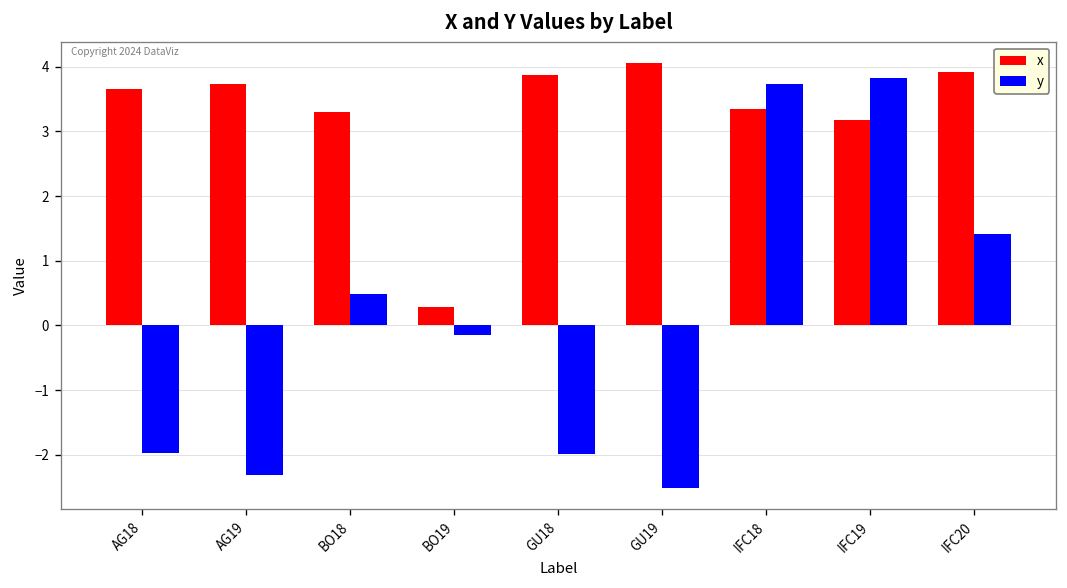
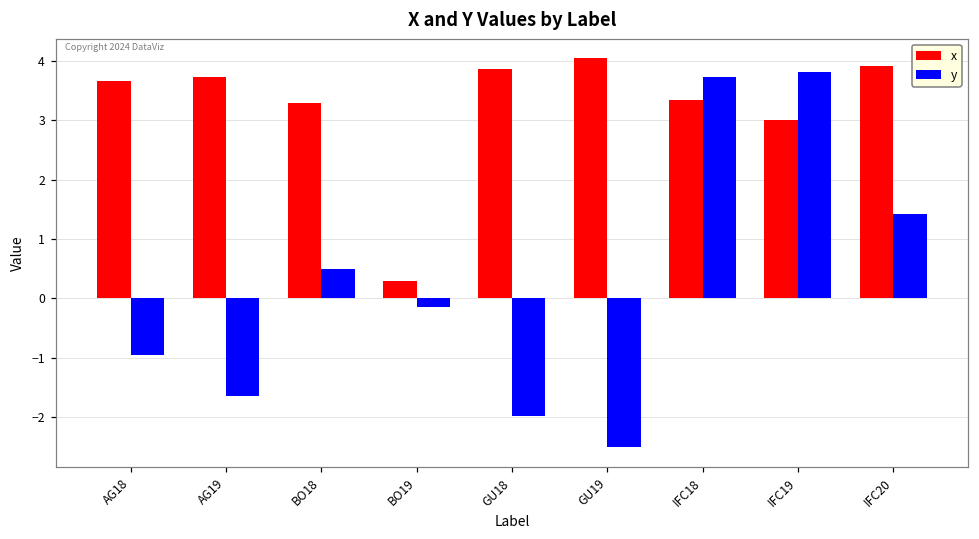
  {
    "x": {
      "AG18": 3.7,
      "AG19": 3.7,
      "BO18": 3.3,
      "BO19": 0.3,
      "GU18": 3.9,
      "GU19": 4.1,
      "IFC18": 3.3,
-     "IFC19": 3.2,
+     "IFC19": 3.0,
      "IFC20": 3.9
    },
    "y": {
-     "AG18": -2.0,
-     "AG19": -2.3,
+     "AG18": -1.0,
+     "AG19": -1.7,
      "BO18": 0.5,
      "BO19": -0.1,
      "GU18": -2.0,
      "GU19": -2.5,
      "IFC18": 3.7,
      "IFC19": 3.8,
      "IFC20": 1.4
    }
  }
